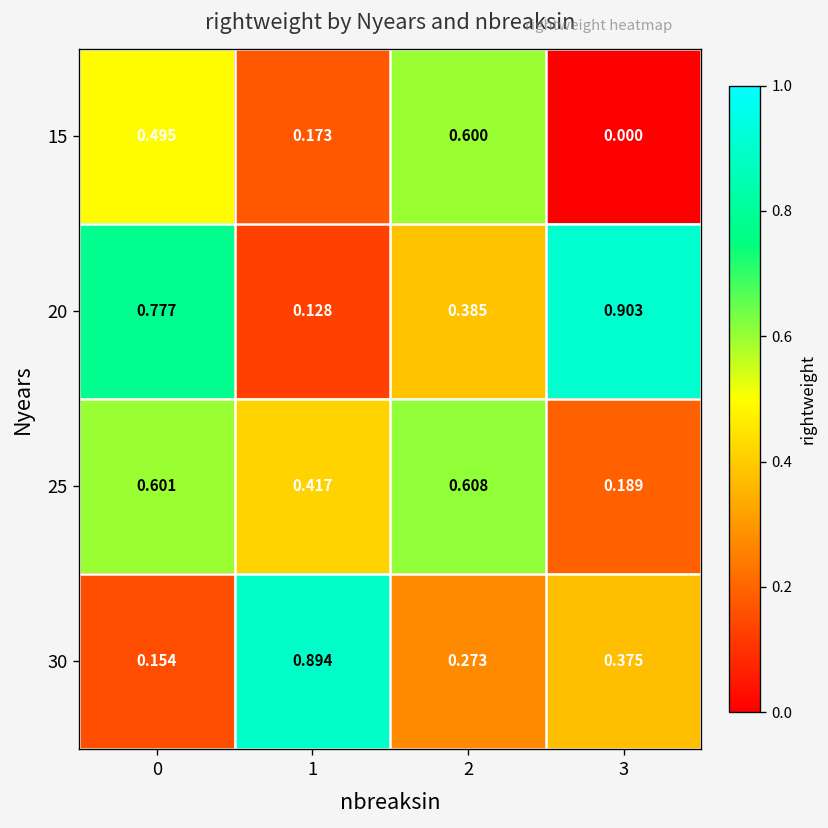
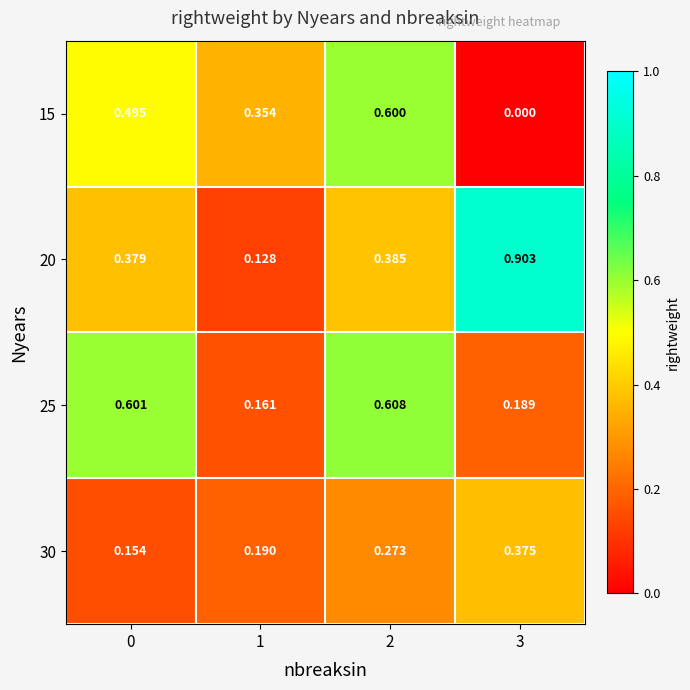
  {
    "15": {
      "0": 0.495,
-     "1": 0.173,
+     "1": 0.354,
      "2": 0.600,
      "3": 0.000
    },
    "20": {
-     "0": 0.777,
+     "0": 0.379,
      "1": 0.128,
      "2": 0.385,
      "3": 0.903
    },
    "25": {
      "0": 0.601,
-     "1": 0.417,
+     "1": 0.161,
      "2": 0.608,
      "3": 0.189
    },
    "30": {
      "0": 0.154,
-     "1": 0.894,
+     "1": 0.190,
      "2": 0.273,
      "3": 0.375
    }
  }
